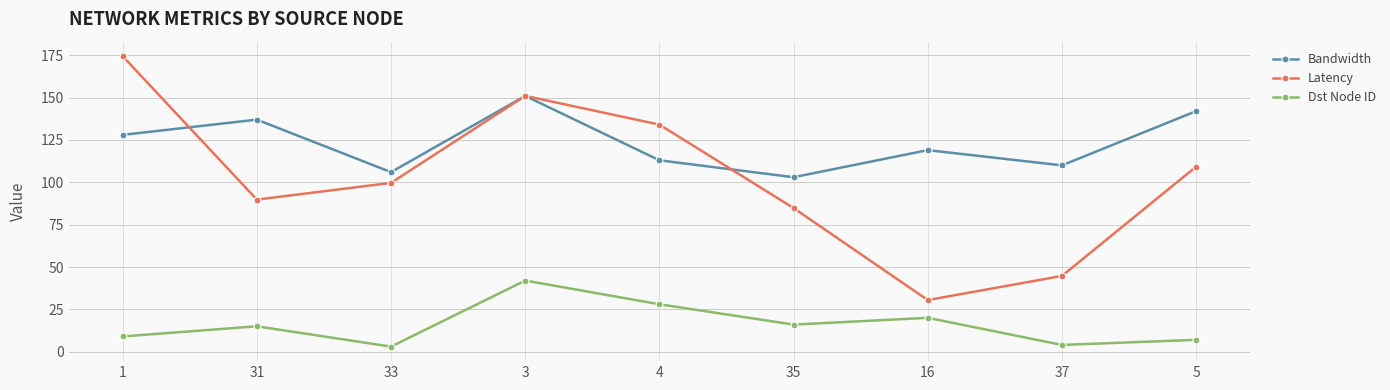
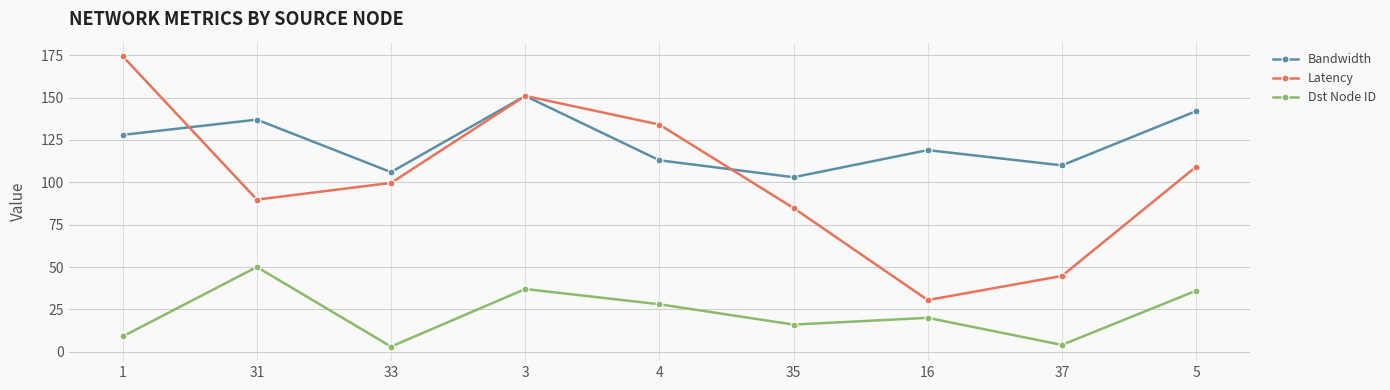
  {
    "Bandwidth": {
      "1": 128,
      "31": 137,
      "33": 106,
      "4": 113,
      "35": 103,
      "16": 119,
      "37": 110,
      "5": 142
    },
    "Latency": {
      "1": 174,
      "31": 90,
      "33": 100,
      "4": 134,
      "35": 85,
      "16": 30,
      "37": 45,
      "5": 109
    },
    "Dst Node ID": {
      "1": 9,
-     "31": 15,
+     "31": 50,
      "33": 3,
-     "3": 42,
+     "3": 37,
      "4": 28,
      "35": 16,
      "16": 20,
      "37": 4,
-     "5": 7
+     "5": 36
    }
  }
